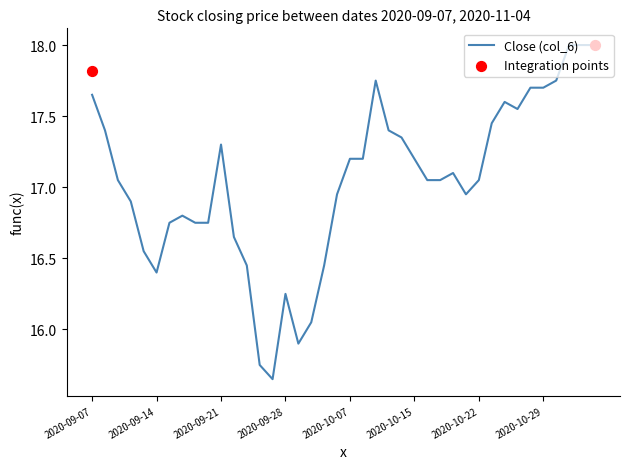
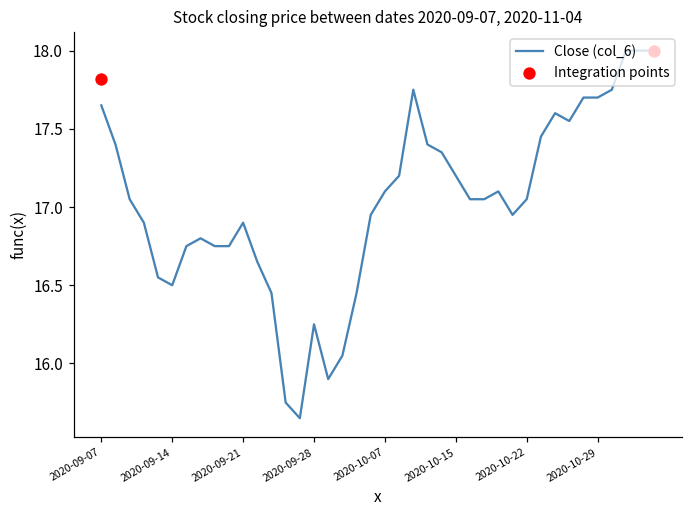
  {
    "Close (col_6)": {
      "2020-09-07": 17.65,
-     "2020-09-14": 16.4,
-     "2020-09-21": 17.3,
+     "2020-09-14": 16.5,
+     "2020-09-21": 16.9,
      "2020-09-28": 16.25,
-     "2020-10-07": 17.2,
+     "2020-10-07": 17.1,
      "2020-10-15": 17.2,
      "2020-10-22": 17.05,
      "2020-10-29": 17.7
    }
  }
